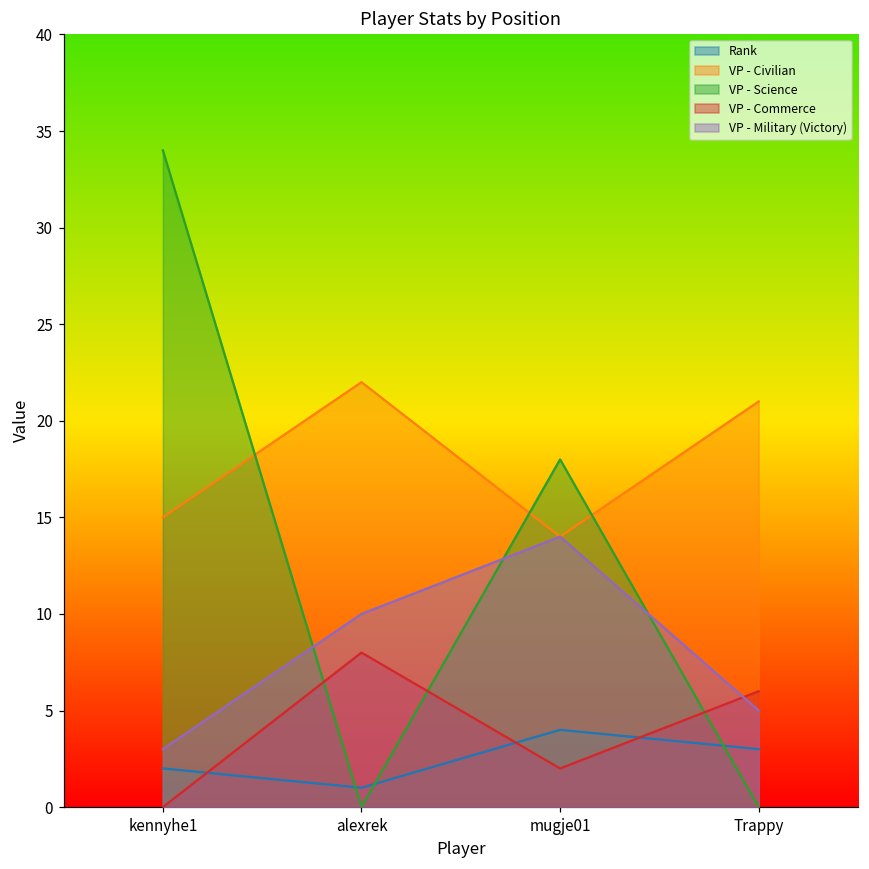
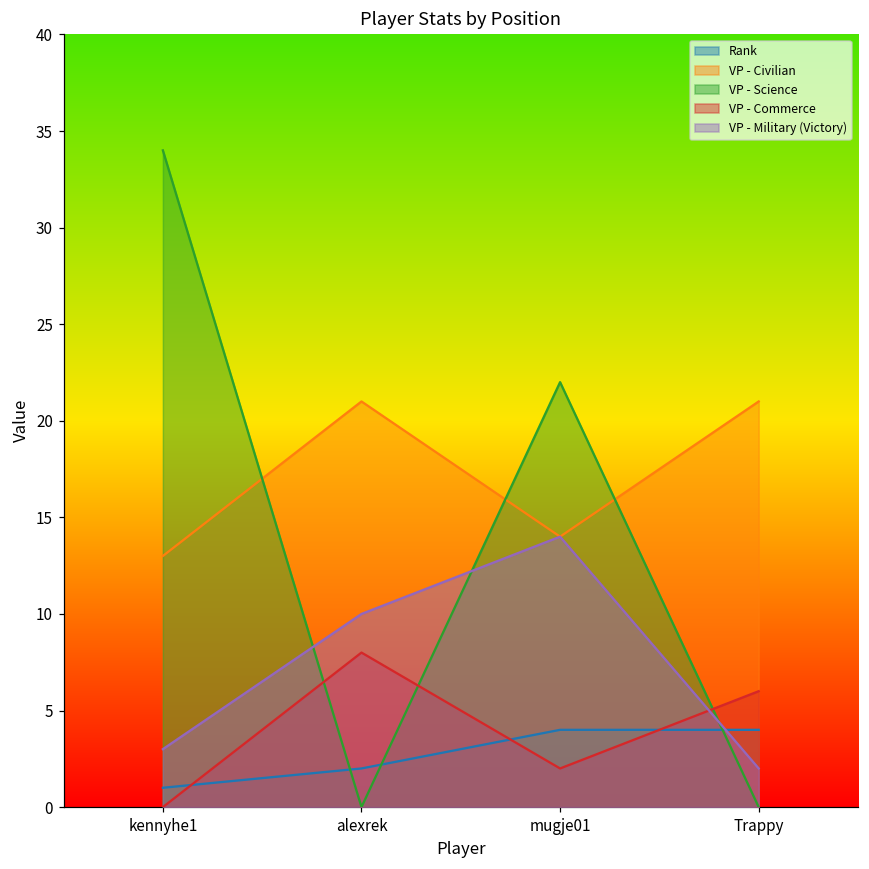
  {
    "Rank": {
-     "kennyhe1": 2,
-     "alexrek": 1,
+     "kennyhe1": 1,
+     "alexrek": 2,
      "mugje01": 4,
-     "Trappy": 3
+     "Trappy": 4
    },
    "VP - Civilian": {
-     "kennyhe1": 15,
-     "alexrek": 22,
+     "kennyhe1": 13,
+     "alexrek": 21,
      "Trappy": 21
    },
    "VP - Science": {
      "kennyhe1": 34,
      "alexrek": 0,
-     "mugje01": 18,
+     "mugje01": 22,
      "Trappy": 0
    },
    "VP - Commerce": {
      "kennyhe1": 0,
      "alexrek": 8,
      "mugje01": 2,
      "Trappy": 6
    },
    "VP - Military (Victory)": {
      "kennyhe1": 3,
      "alexrek": 10,
-     "Trappy": 5
+     "Trappy": 2
    }
  }
